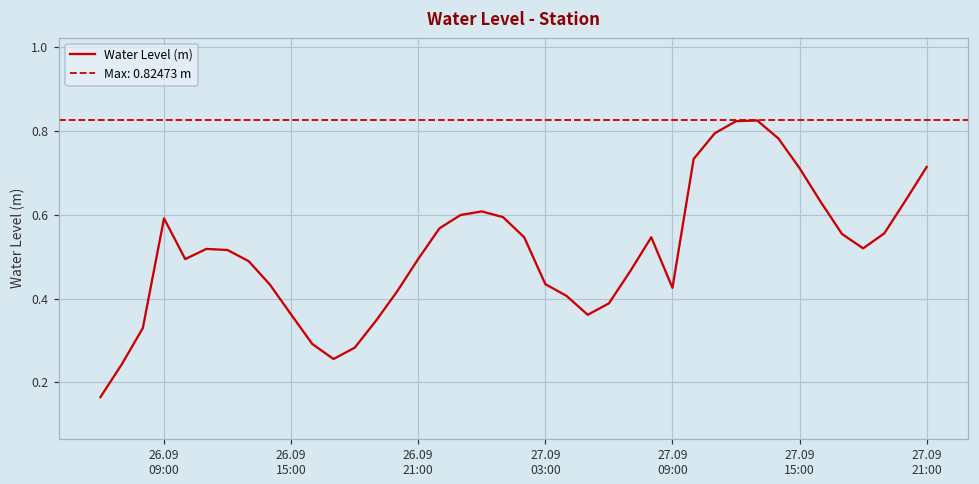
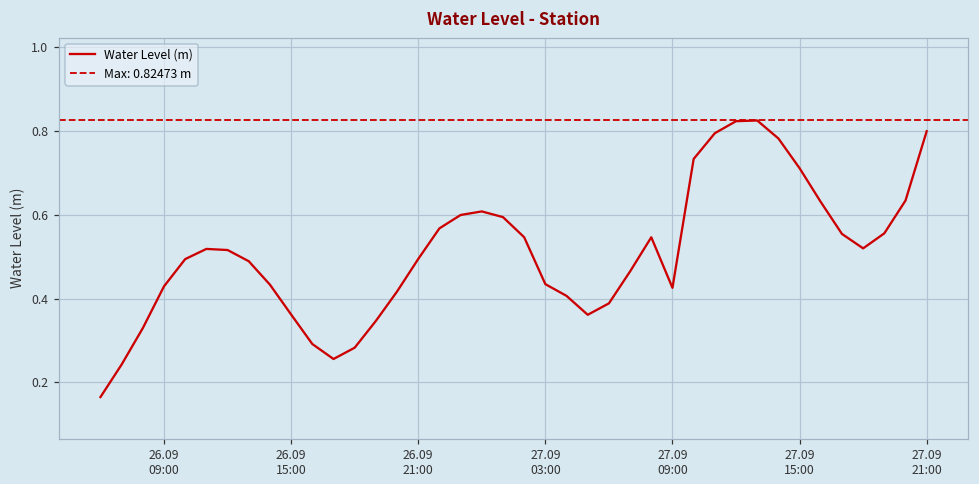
  {
-   "26.09 09:00": 0.59,
+   "26.09 09:00": 0.43,
    "26.09 15:00": 0.36,
    "26.09 21:00": 0.49,
    "27.09 03:00": 0.43,
    "27.09 09:00": 0.43,
    "27.09 15:00": 0.71,
-   "27.09 21:00": 0.71
+   "27.09 21:00": 0.80
  }
